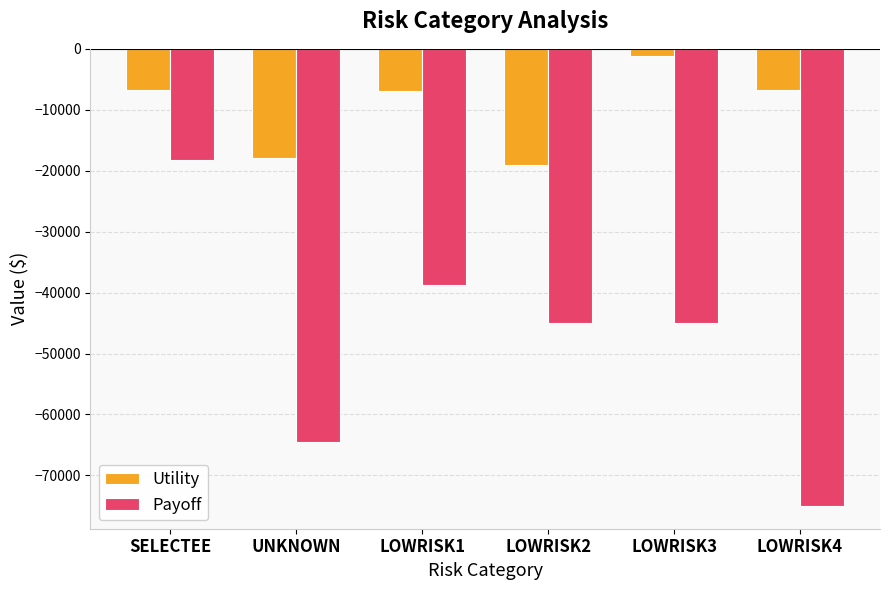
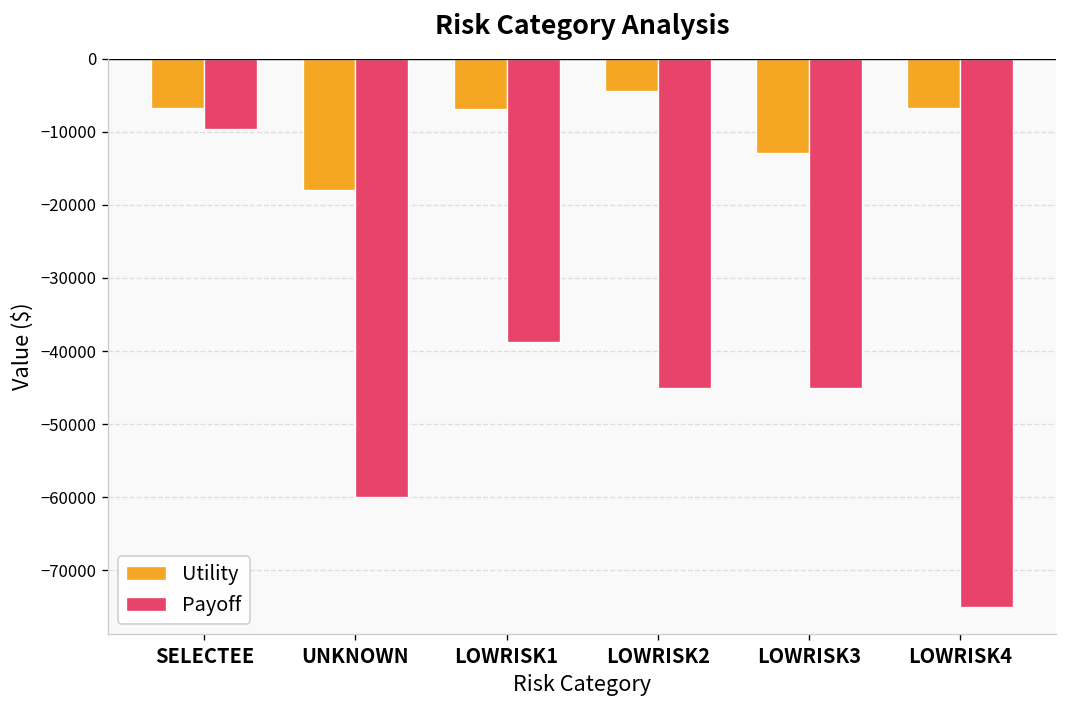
  {
    "Utility": {
      "SELECTEE": -7000,
      "UNKNOWN": -18000,
      "LOWRISK1": -7000,
-     "LOWRISK2": -19000,
-     "LOWRISK3": -1000,
+     "LOWRISK2": -4000,
+     "LOWRISK3": -13000,
      "LOWRISK4": -7000
    },
    "Payoff": {
-     "SELECTEE": -18000,
-     "UNKNOWN": -64000,
+     "SELECTEE": -10000,
+     "UNKNOWN": -60000,
      "LOWRISK1": -39000,
      "LOWRISK2": -45000,
      "LOWRISK3": -45000,
      "LOWRISK4": -75000
    }
  }
